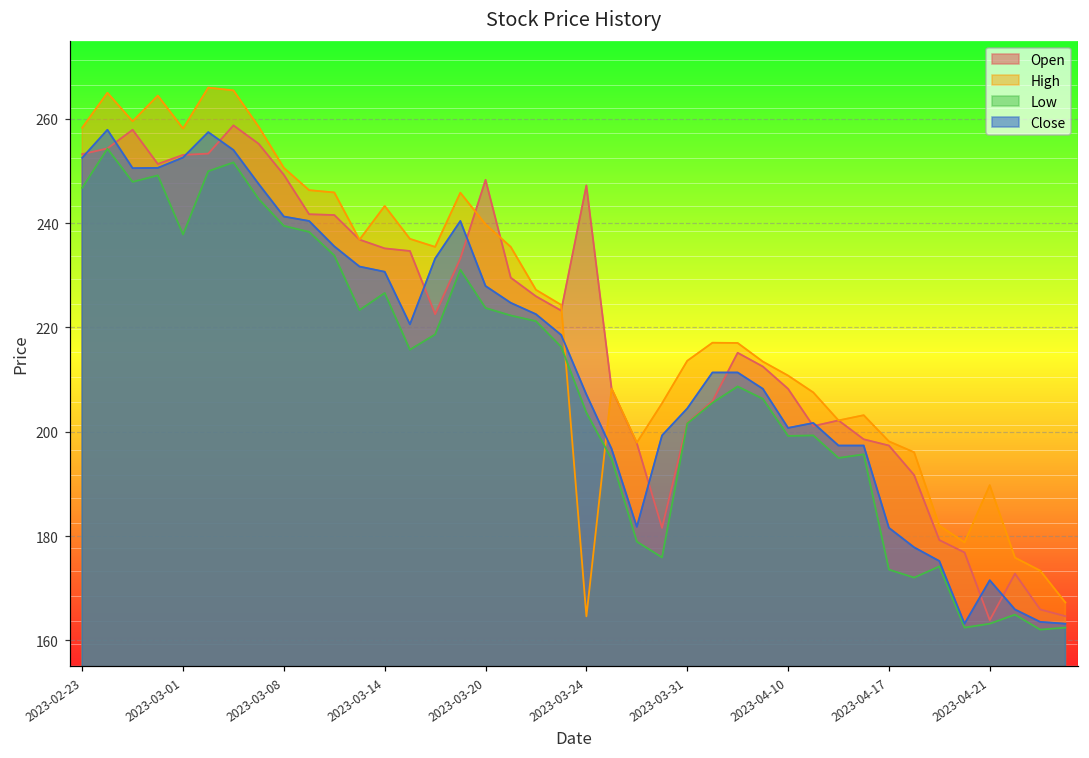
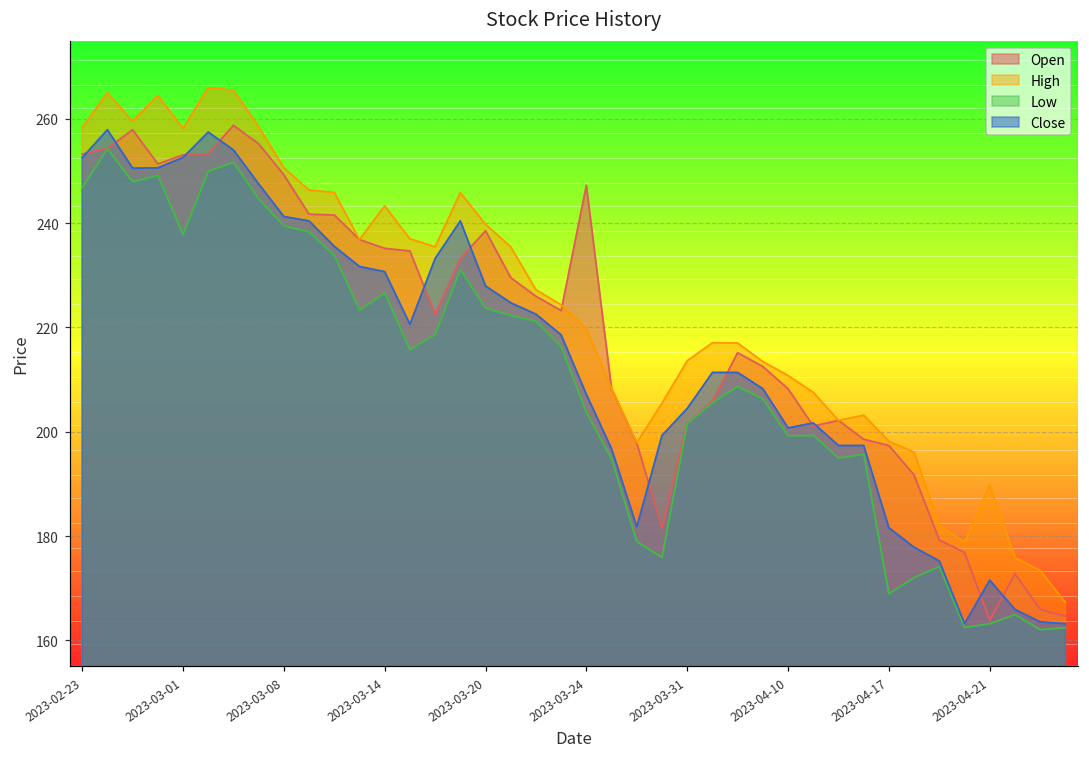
  {
    "Open": {
      "2023-02-23": 253,
      "2023-03-08": 249,
      "2023-03-14": 235,
-     "2023-03-20": 248,
+     "2023-03-20": 239,
      "2023-03-24": 247,
      "2023-04-10": 208,
      "2023-04-17": 197,
      "2023-04-21": 164
    },
    "High": {
      "2023-02-23": 258,
      "2023-03-01": 258,
      "2023-03-08": 251,
      "2023-03-14": 243,
      "2023-03-20": 240,
-     "2023-03-24": 165,
+     "2023-03-24": 220,
      "2023-03-31": 214,
      "2023-04-10": 211,
      "2023-04-17": 198,
      "2023-04-21": 190
    },
    "Low": {
      "2023-02-23": 247,
      "2023-03-01": 238,
      "2023-03-08": 239,
      "2023-03-14": 227,
      "2023-03-20": 224,
      "2023-03-24": 204,
      "2023-04-10": 199,
-     "2023-04-17": 174,
+     "2023-04-17": 169,
      "2023-04-21": 163
    },
    "Close": {
      "2023-02-23": 253,
      "2023-03-08": 241,
      "2023-03-14": 231,
      "2023-03-20": 228,
      "2023-03-24": 207,
      "2023-03-31": 204,
      "2023-04-10": 201,
      "2023-04-17": 182,
      "2023-04-21": 172
    }
  }
